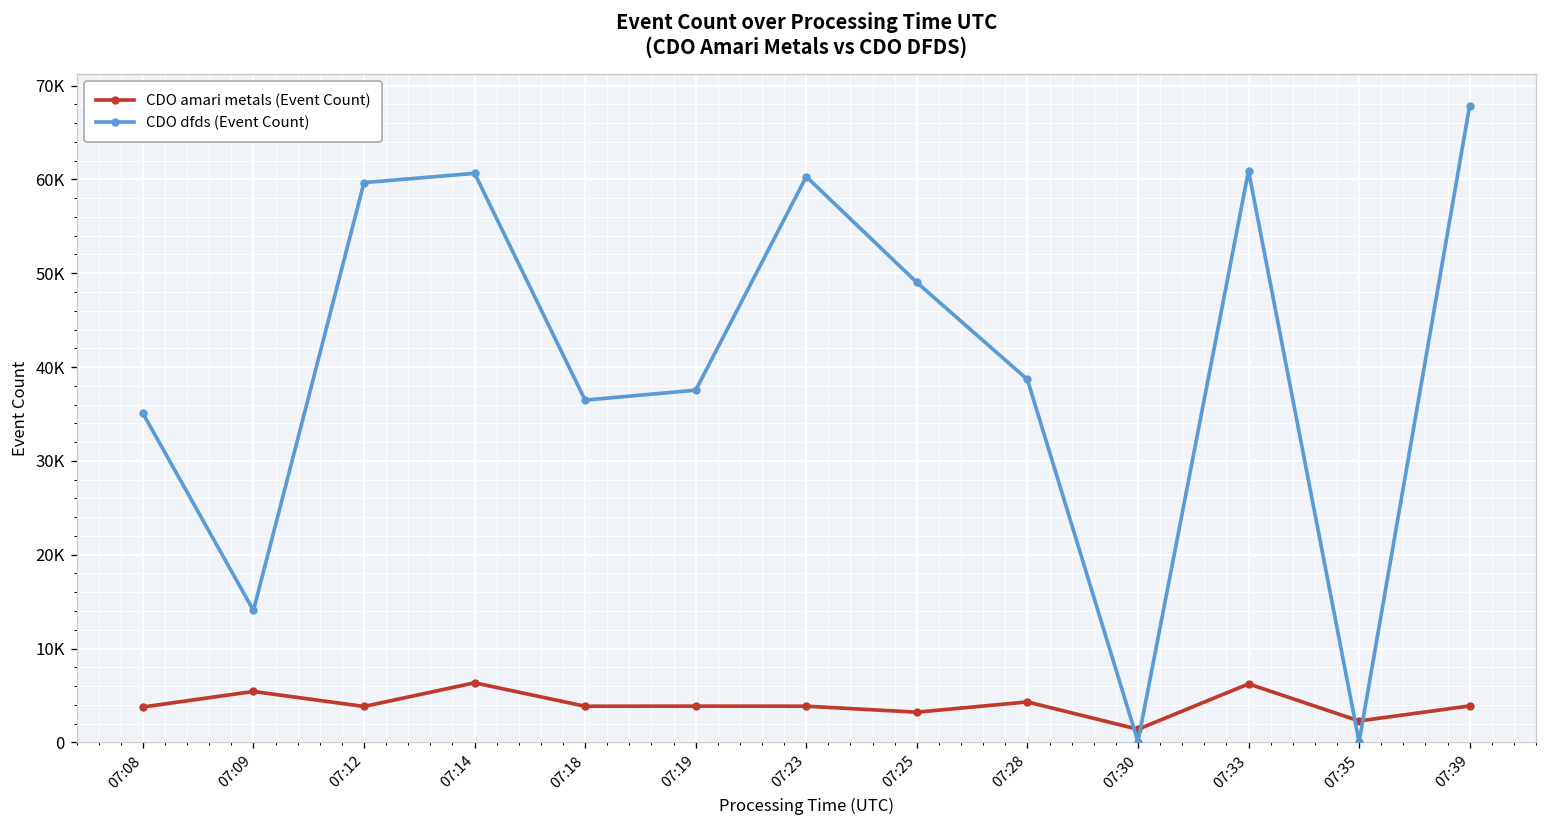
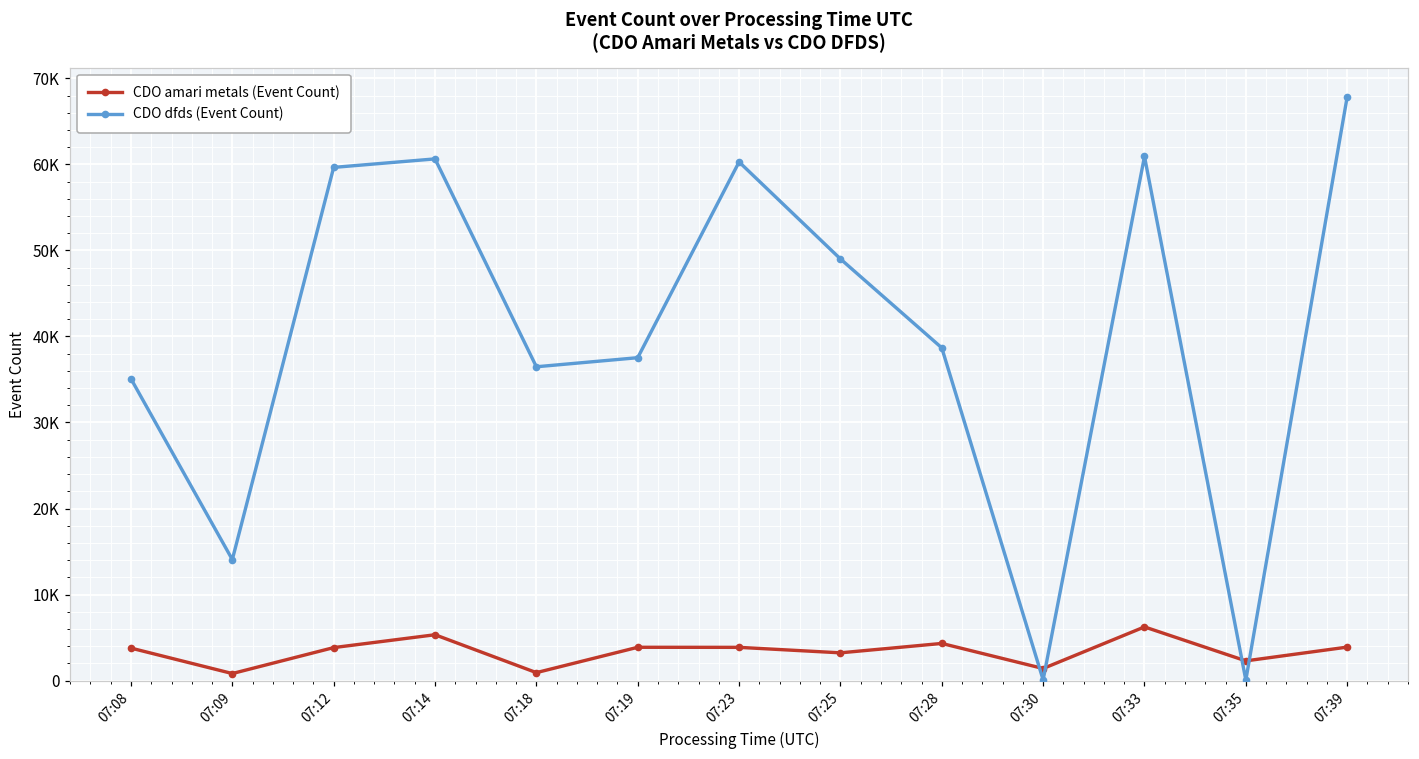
  {
    "CDO amari metals (Event Count)": {
      "07:08": 4000,
-     "07:09": 5000,
+     "07:09": 1000,
      "07:12": 4000,
-     "07:14": 6000,
-     "07:18": 4000,
+     "07:14": 5000,
+     "07:18": 1000,
      "07:19": 4000,
      "07:23": 4000,
      "07:25": 3000,
      "07:28": 4000,
      "07:30": 1000,
      "07:33": 6000,
      "07:35": 2000,
      "07:39": 4000
    },
    "CDO dfds (Event Count)": {
      "07:08": 35000,
      "07:09": 14000,
      "07:12": 60000,
      "07:14": 61000,
      "07:18": 36000,
      "07:19": 38000,
      "07:23": 60000,
      "07:25": 49000,
      "07:28": 39000,
      "07:30": 0,
      "07:33": 61000,
      "07:35": 0,
      "07:39": 68000
    }
  }
